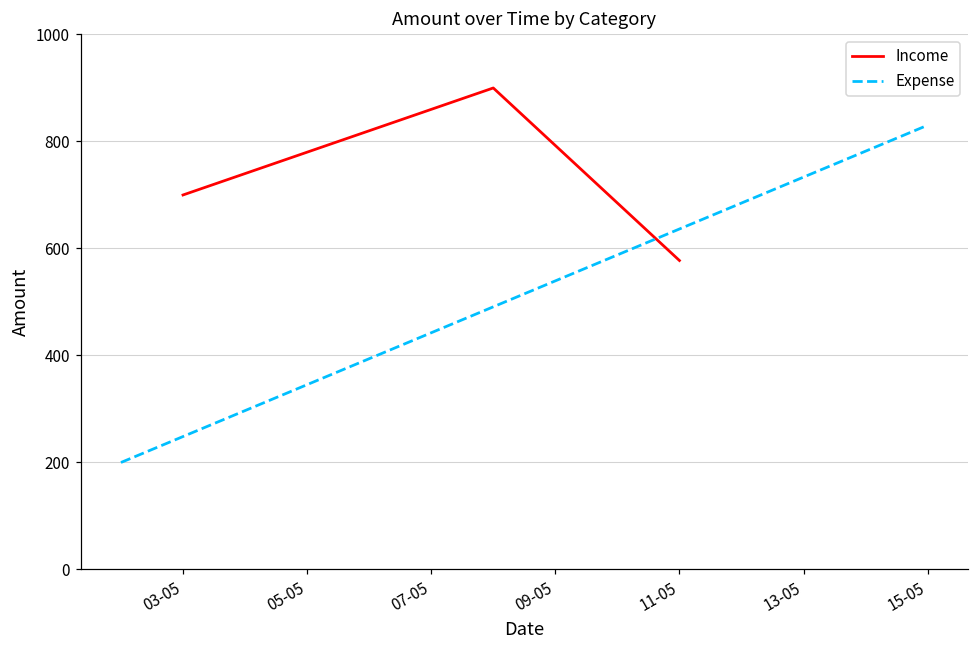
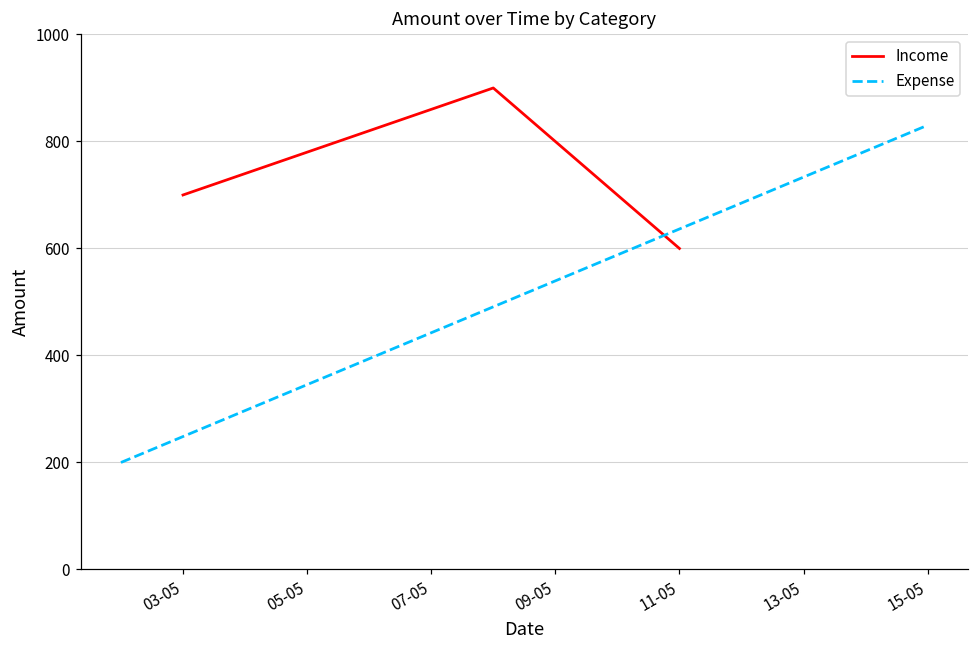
  {
    "Income": {
      "03-05": 700,
-     "11-05": 580
+     "11-05": 600
    },
    "Expense": {
      "15-05": 830
    }
  }
